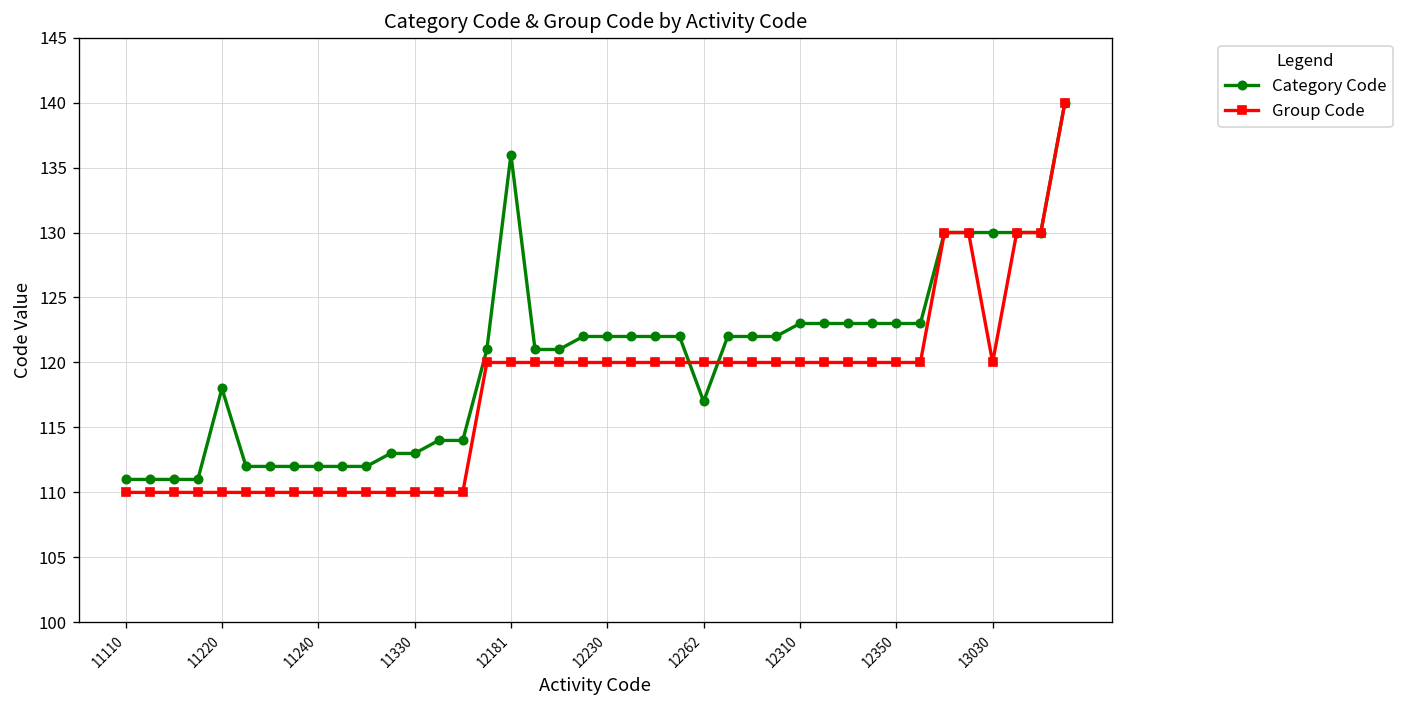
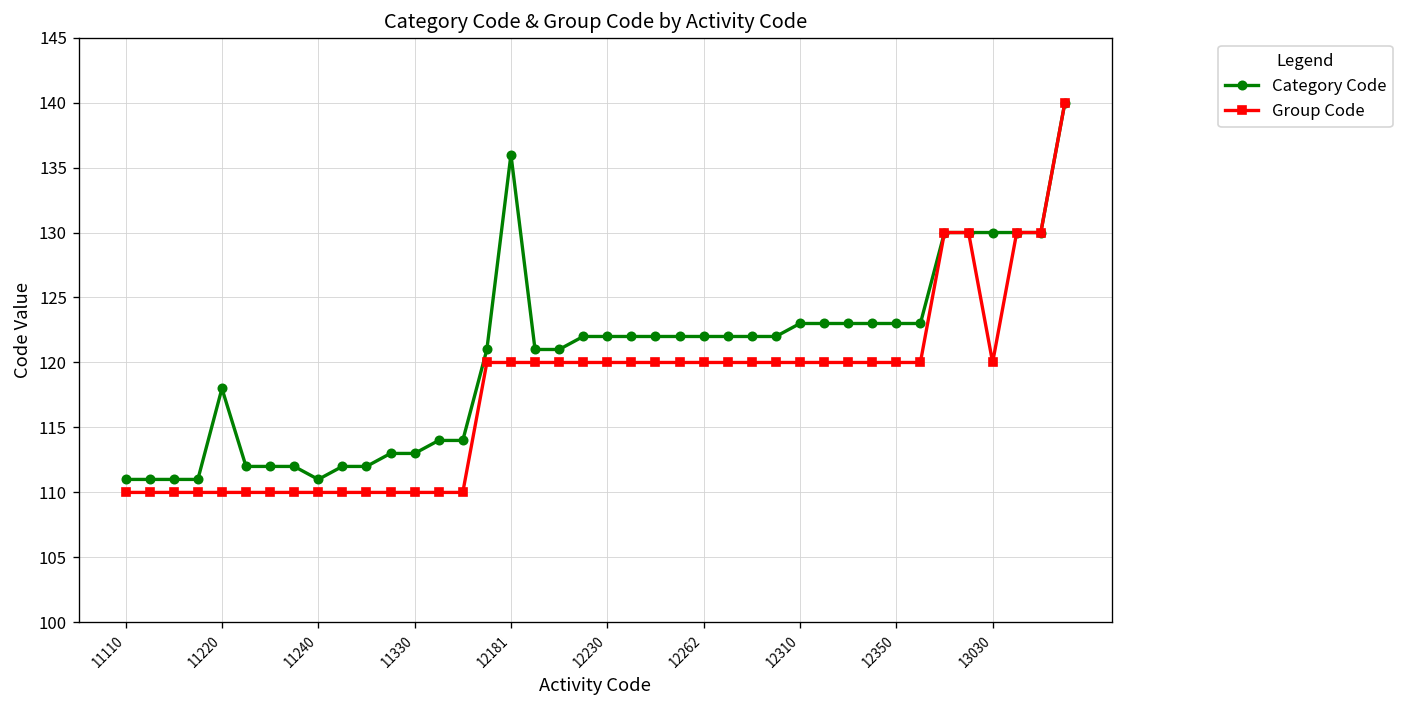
  {
    "Category Code": {
      "11110": 111,
      "11220": 118,
-     "11240": 112,
+     "11240": 111,
      "11330": 113,
      "12181": 136,
      "12230": 122,
-     "12262": 117,
+     "12262": 122,
      "12310": 123,
      "12350": 123,
      "13030": 130
    },
    "Group Code": {
      "11110": 110,
      "11220": 110,
      "11240": 110,
      "11330": 110,
      "12181": 120,
      "12230": 120,
      "12262": 120,
      "12310": 120,
      "12350": 120,
      "13030": 120
    }
  }
